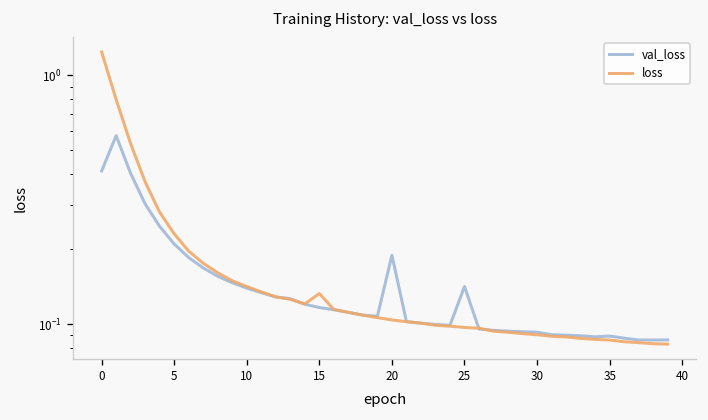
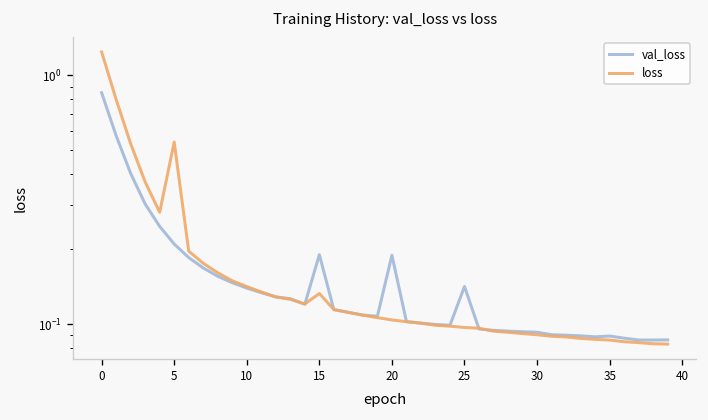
  {
    "val_loss": {
-     "0": 0.41,
+     "0": 0.85,
      "5": 0.21,
-     "15": 0.12,
+     "15": 0.19,
      "20": 0.19,
      "25": 0.14,
      "35": 0.09
    },
    "loss": {
      "0": 1.2,
-     "5": 0.23,
+     "5": 0.54,
      "15": 0.13,
      "20": 0.10,
      "25": 0.10,
      "35": 0.086
    }
  }
